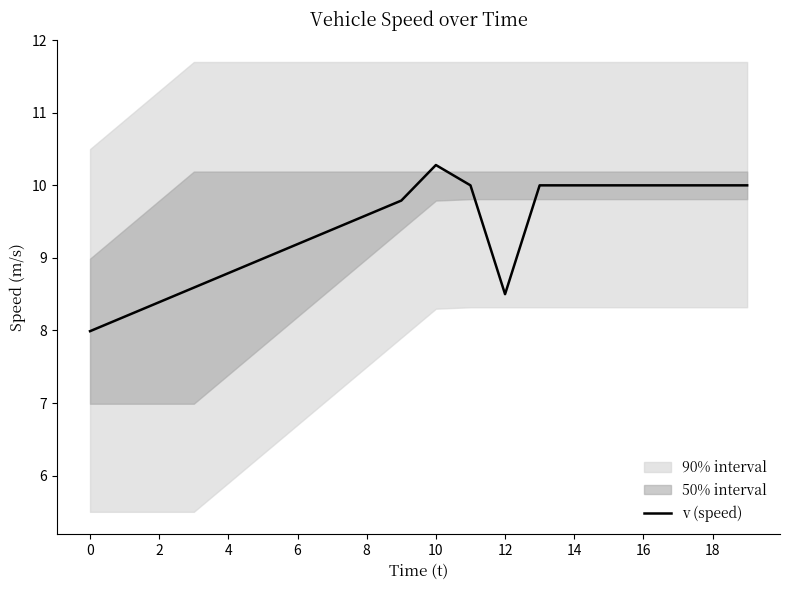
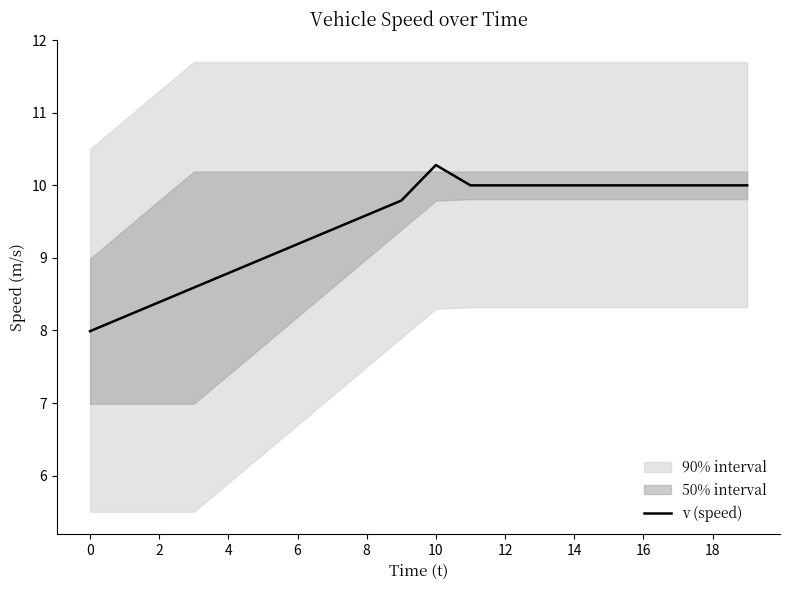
  {
    "v (speed)": {
      "0": 8.0,
      "2": 8.4,
      "4": 8.8,
      "6": 9.2,
      "8": 9.6,
      "10": 10.3,
-     "12": 8.5,
+     "12": 10.0,
      "14": 10.0,
      "16": 10.0,
      "18": 10.0
    }
  }
